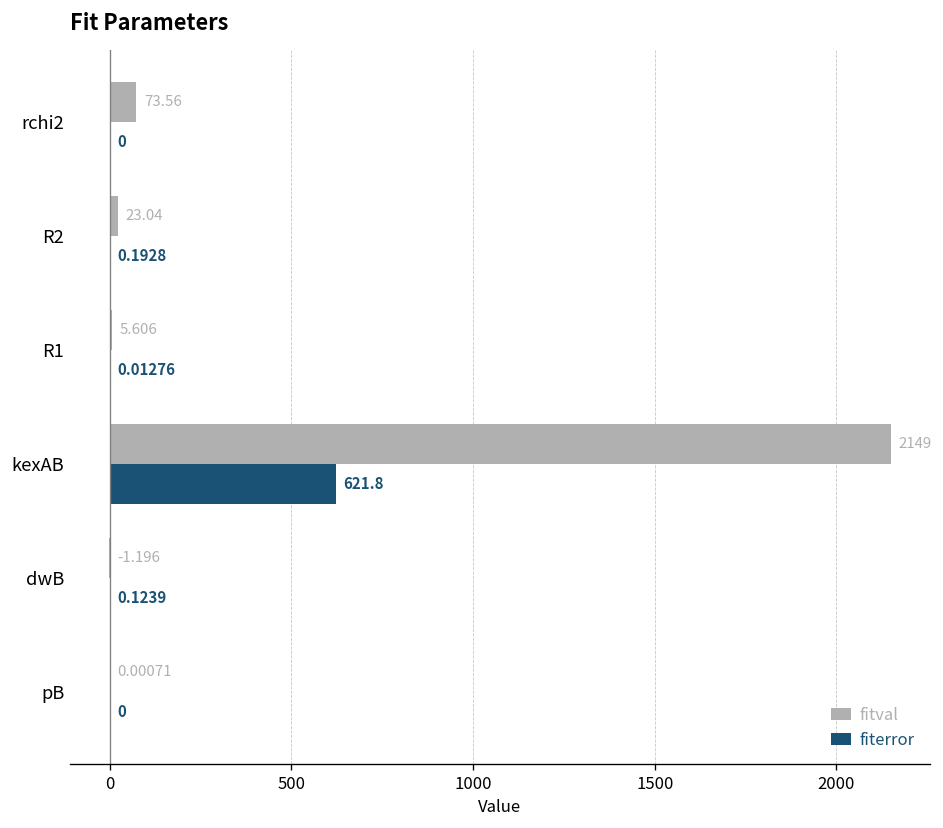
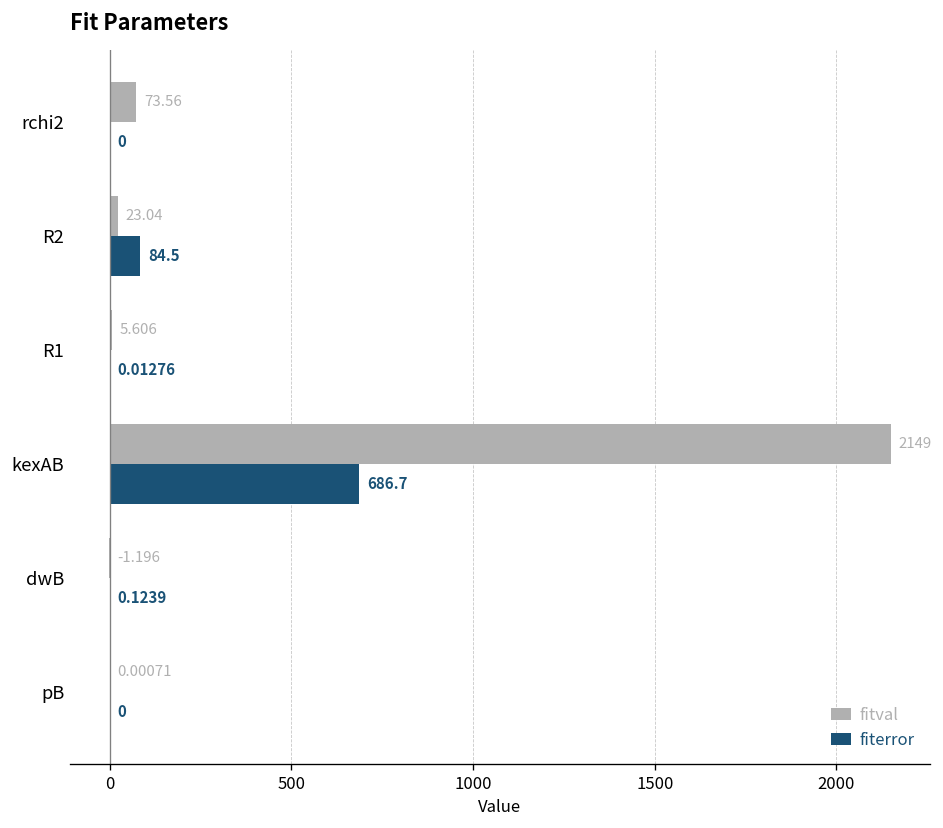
  {
    "fitval": {
      "rchi2": 73.56,
      "R2": 23.04,
      "R1": 5.606,
      "kexAB": 2149,
      "dwB": -1.196,
      "pB": 0.00071
    },
    "fiterror": {
      "rchi2": 0,
-     "R2": 0.1928,
+     "R2": 84.5,
      "R1": 0.01276,
-     "kexAB": 621.8,
+     "kexAB": 686.7,
      "dwB": 0.1239,
      "pB": 0
    }
  }
